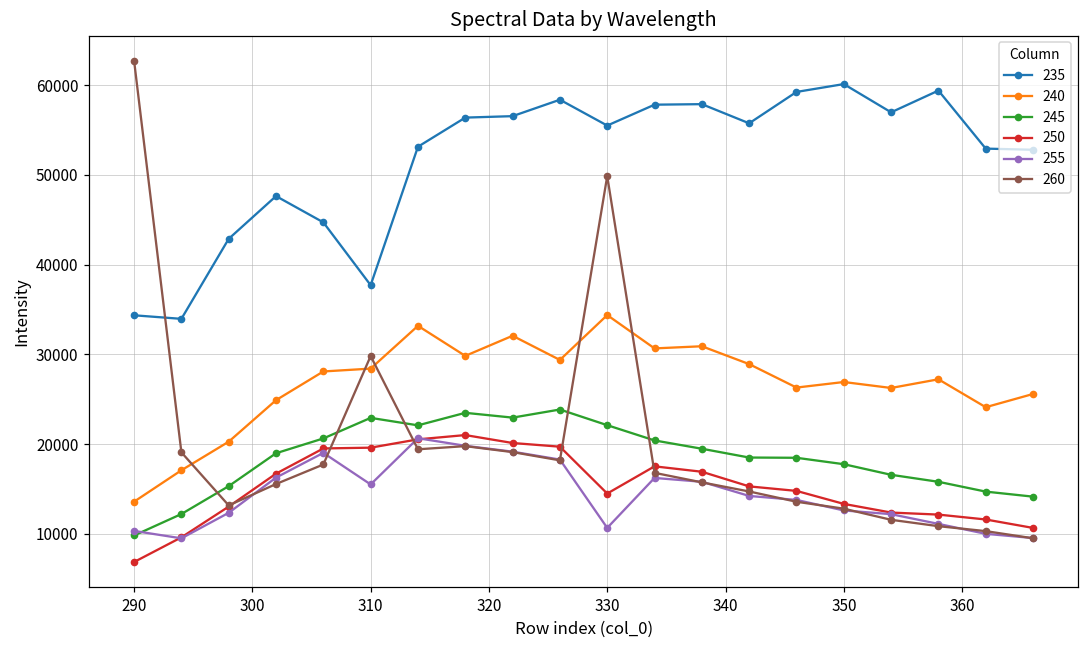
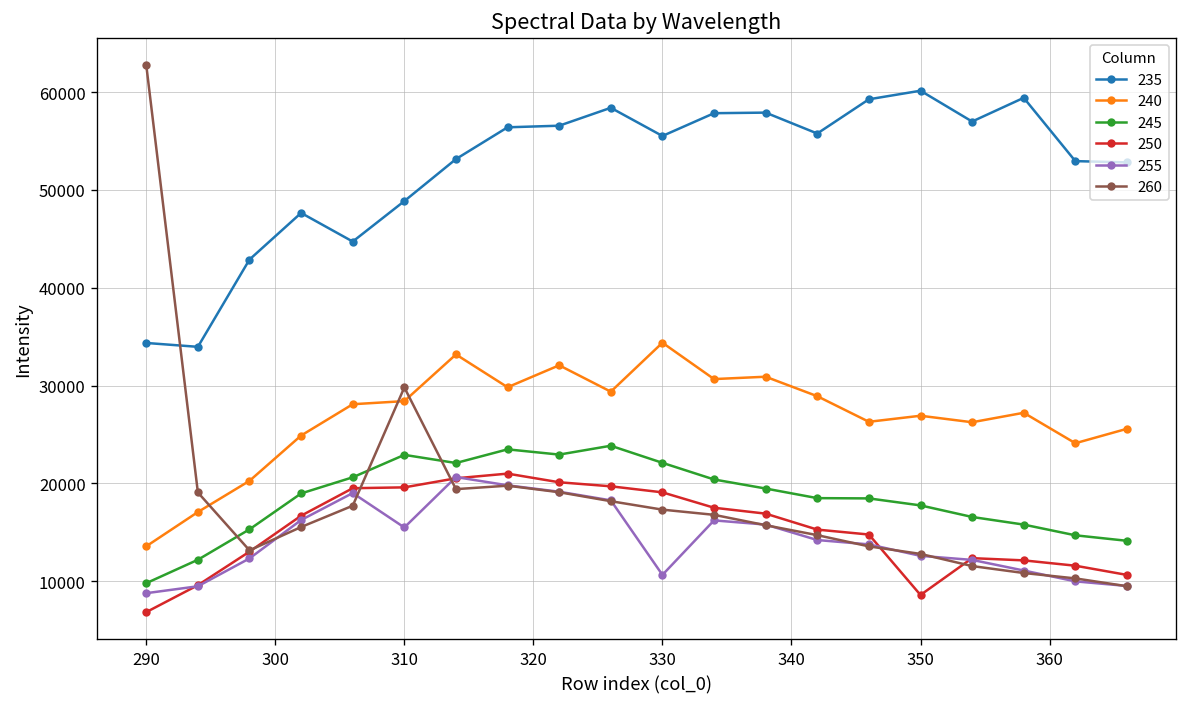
  {
    "235": {
      "290": 34000,
-     "310": 38000,
+     "310": 49000,
      "330": 56000,
      "350": 60000
    },
    "240": {
      "290": 14000,
      "310": 28000,
      "330": 34000,
      "350": 27000
    },
    "245": {
      "290": 10000,
      "310": 23000,
      "330": 22000,
      "350": 18000
    },
    "250": {
      "290": 7000,
      "310": 20000,
-     "330": 14000,
-     "350": 13000
+     "330": 19000,
+     "350": 9000
    },
    "255": {
-     "290": 10000,
+     "290": 9000,
      "310": 15000,
      "330": 11000
    },
    "260": {
      "290": 63000,
      "310": 30000,
-     "330": 50000
+     "330": 17000
    }
  }
